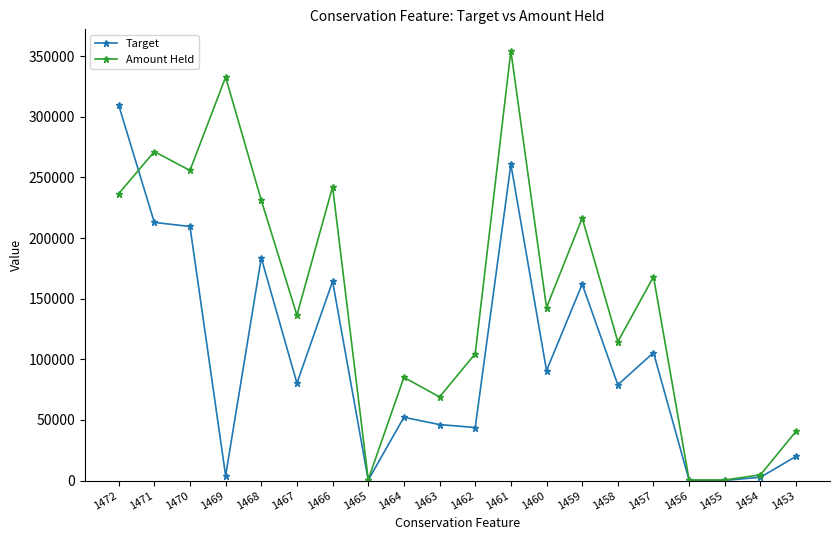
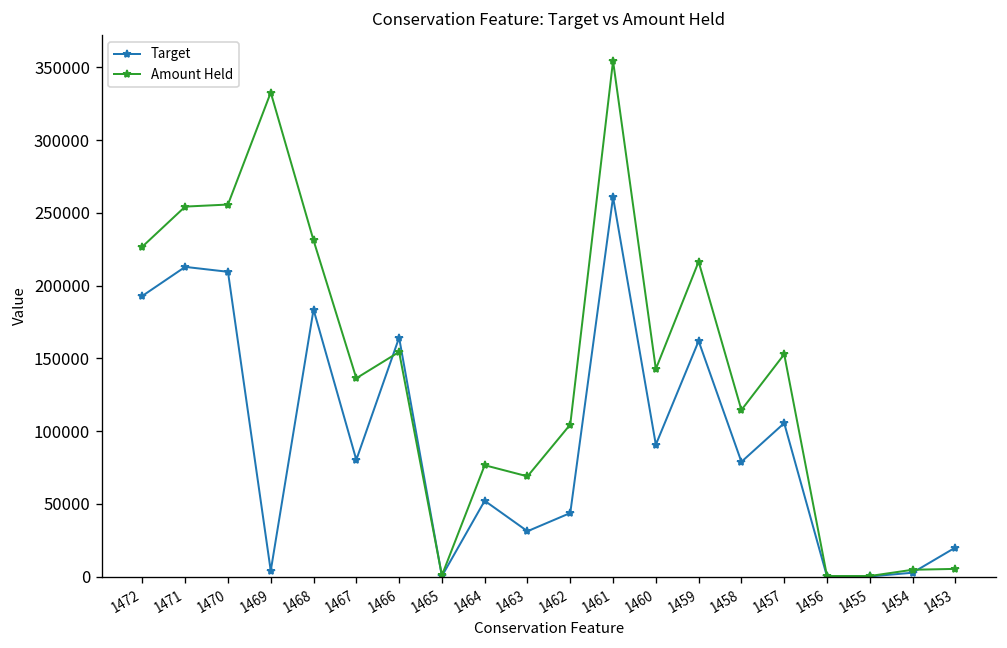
  {
    "Target": {
-     "1472": 310000,
+     "1472": 193000,
      "1471": 213000,
      "1470": 210000,
      "1469": 4000,
      "1468": 184000,
      "1467": 80000,
      "1466": 164000,
      "1464": 52000,
-     "1463": 46000,
+     "1463": 31000,
      "1462": 44000,
      "1461": 261000,
      "1460": 91000,
      "1459": 162000,
      "1458": 79000,
      "1457": 106000,
      "1453": 20000
    },
    "Amount Held": {
-     "1472": 237000,
-     "1471": 271000,
+     "1472": 227000,
+     "1471": 254000,
      "1470": 256000,
      "1469": 333000,
      "1468": 231000,
      "1467": 136000,
-     "1466": 242000,
-     "1464": 85000,
+     "1466": 154000,
+     "1464": 77000,
      "1463": 69000,
      "1462": 105000,
      "1461": 354000,
      "1460": 143000,
      "1459": 217000,
      "1458": 115000,
-     "1457": 168000,
-     "1453": 41000
+     "1457": 153000,
+     "1453": 5000
    }
  }
